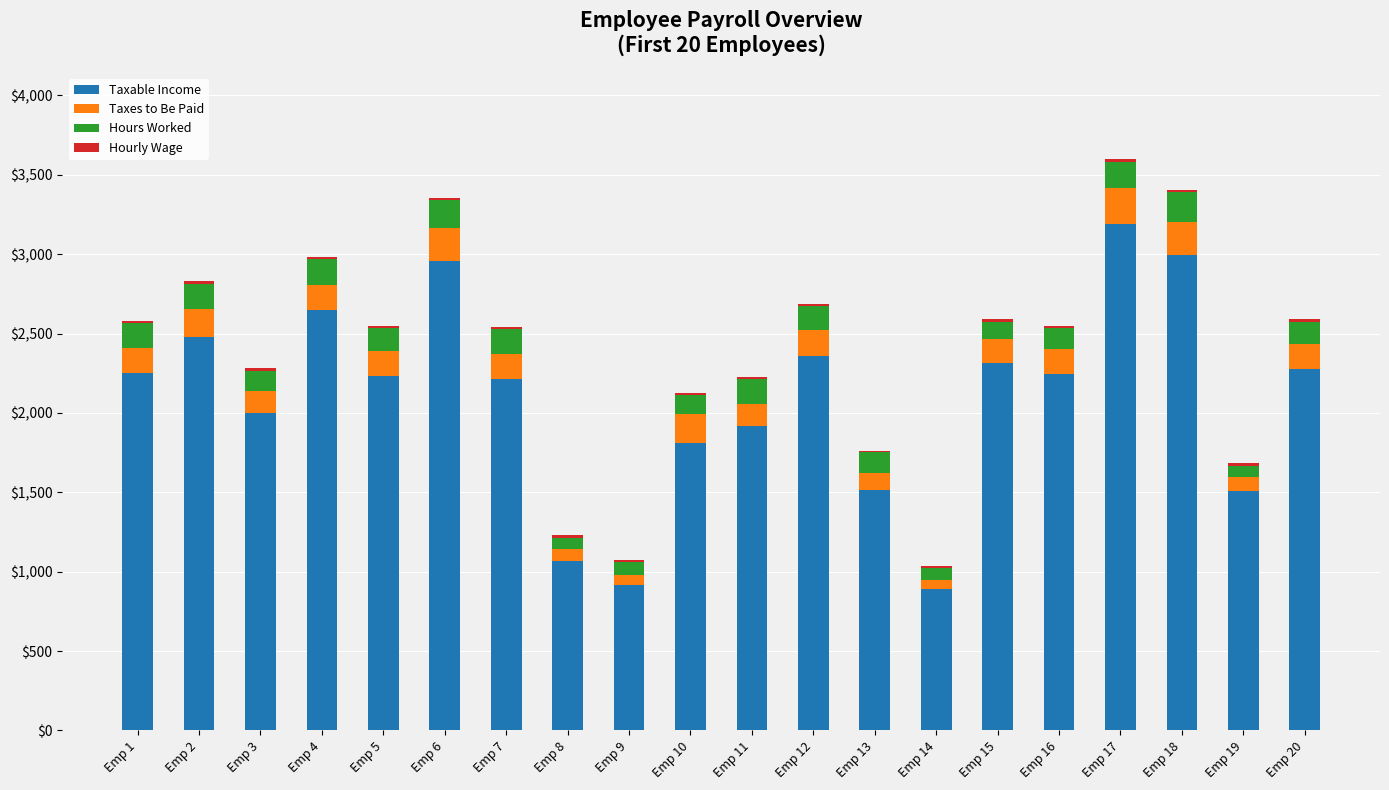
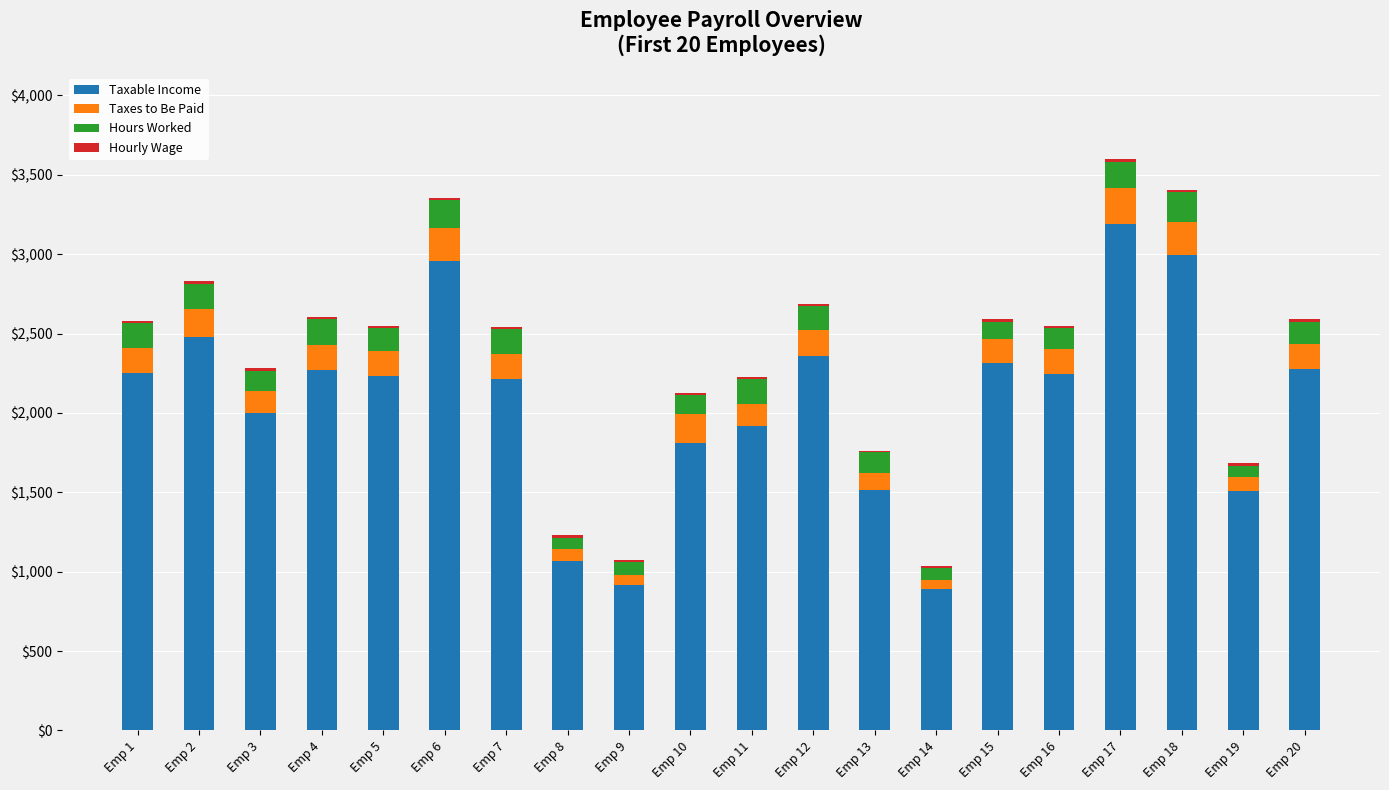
  {
    "Taxable Income": {
      "Emp 1": "$2,250",
      "Emp 2": "$2,480",
      "Emp 3": "$2,000",
-     "Emp 4": "$2,650",
+     "Emp 4": "$2,270",
      "Emp 5": "$2,230",
      "Emp 6": "$2,960",
      "Emp 7": "$2,210",
      "Emp 8": "$1,070",
      "Emp 9": "$910",
      "Emp 10": "$1,810",
      "Emp 11": "$1,920",
      "Emp 12": "$2,360",
      "Emp 13": "$1,520",
      "Emp 14": "$890",
      "Emp 15": "$2,320",
      "Emp 16": "$2,240",
      "Emp 17": "$3,190",
      "Emp 18": "$2,990",
      "Emp 19": "$1,510",
      "Emp 20": "$2,280"
    },
    "Taxes to Be Paid": {
      "Emp 1": "$160",
      "Emp 2": "$170",
      "Emp 3": "$140",
      "Emp 4": "$160",
      "Emp 5": "$160",
      "Emp 6": "$210",
      "Emp 7": "$150",
      "Emp 8": "$70",
      "Emp 9": "$60",
      "Emp 10": "$180",
      "Emp 11": "$130",
      "Emp 12": "$160",
      "Emp 13": "$110",
      "Emp 14": "$60",
      "Emp 15": "$150",
      "Emp 16": "$160",
      "Emp 17": "$220",
      "Emp 18": "$210",
      "Emp 19": "$90",
      "Emp 20": "$160"
    },
    "Hours Worked": {
      "Emp 1": "$160",
      "Emp 2": "$160",
      "Emp 3": "$130",
      "Emp 4": "$170",
      "Emp 5": "$140",
      "Emp 6": "$170",
      "Emp 7": "$160",
      "Emp 8": "$70",
      "Emp 9": "$90",
      "Emp 10": "$120",
      "Emp 11": "$160",
      "Emp 12": "$150",
      "Emp 13": "$130",
      "Emp 14": "$70",
      "Emp 15": "$110",
      "Emp 16": "$130",
      "Emp 17": "$170",
      "Emp 18": "$190",
      "Emp 19": "$70",
      "Emp 20": "$140"
    },
    "Hourly Wage": {
      "Emp 3": "$20",
      "Emp 6": "$20",
      "Emp 15": "$20",
      "Emp 16": "$20",
      "Emp 17": "$20",
      "Emp 18": "$20",
      "Emp 19": "$20",
      "Emp 20": "$20"
    }
  }
